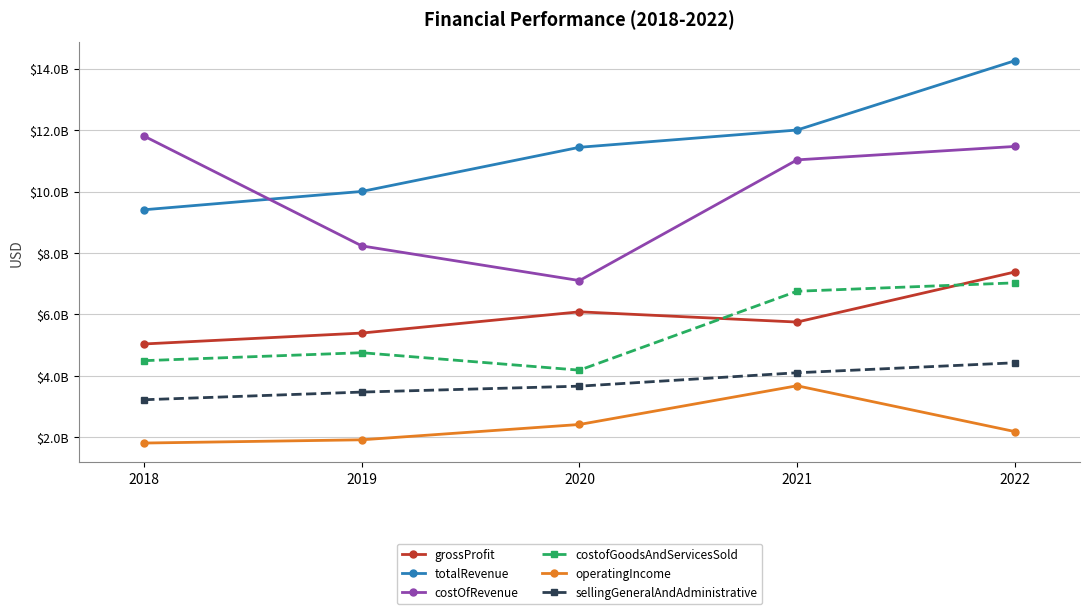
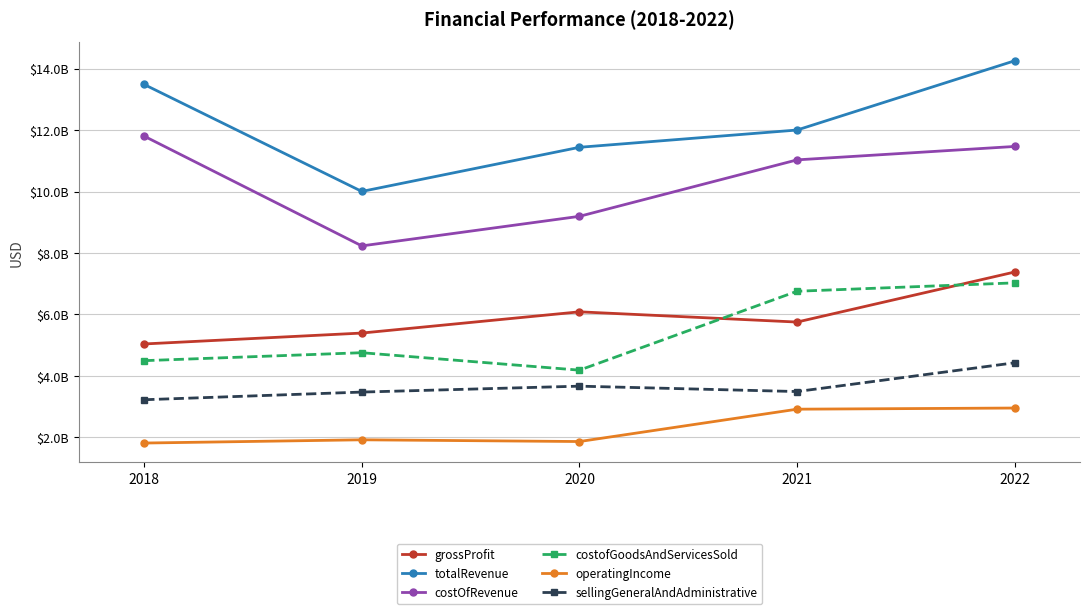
  {
    "grossProfit": {
      "2018": "$5000000000",
      "2019": "$5400000000",
      "2020": "$6100000000",
      "2021": "$5800000000",
      "2022": "$7400000000"
    },
    "totalRevenue": {
-     "2018": "$9400000000",
+     "2018": "$13500000000",
      "2019": "$10000000000",
      "2020": "$11400000000",
      "2021": "$12000000000",
      "2022": "$14300000000"
    },
    "costOfRevenue": {
      "2018": "$11800000000",
      "2019": "$8200000000",
-     "2020": "$7100000000",
+     "2020": "$9200000000",
      "2021": "$11000000000",
      "2022": "$11500000000"
    },
    "costofGoodsAndServicesSold": {
      "2018": "$4500000000",
      "2019": "$4800000000",
      "2020": "$4200000000",
      "2021": "$6800000000",
      "2022": "$7000000000"
    },
    "operatingIncome": {
      "2018": "$1800000000",
      "2019": "$1900000000",
-     "2020": "$2400000000",
-     "2021": "$3700000000",
-     "2022": "$2200000000"
+     "2020": "$1900000000",
+     "2021": "$2900000000",
+     "2022": "$3000000000"
    },
    "sellingGeneralAndAdministrative": {
      "2018": "$3200000000",
      "2019": "$3500000000",
      "2020": "$3700000000",
-     "2021": "$4100000000",
+     "2021": "$3500000000",
      "2022": "$4400000000"
    }
  }
